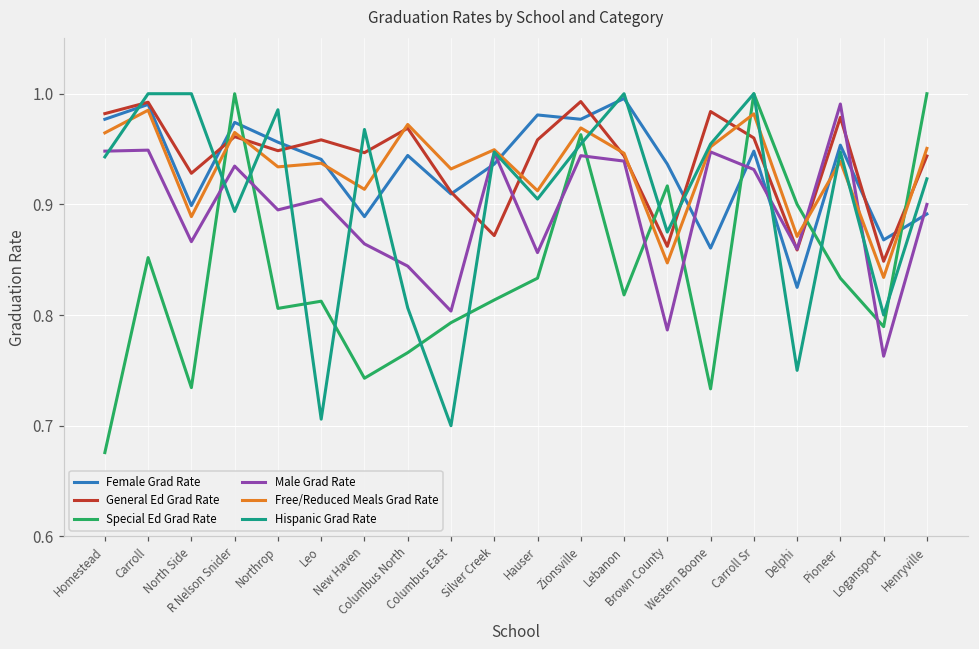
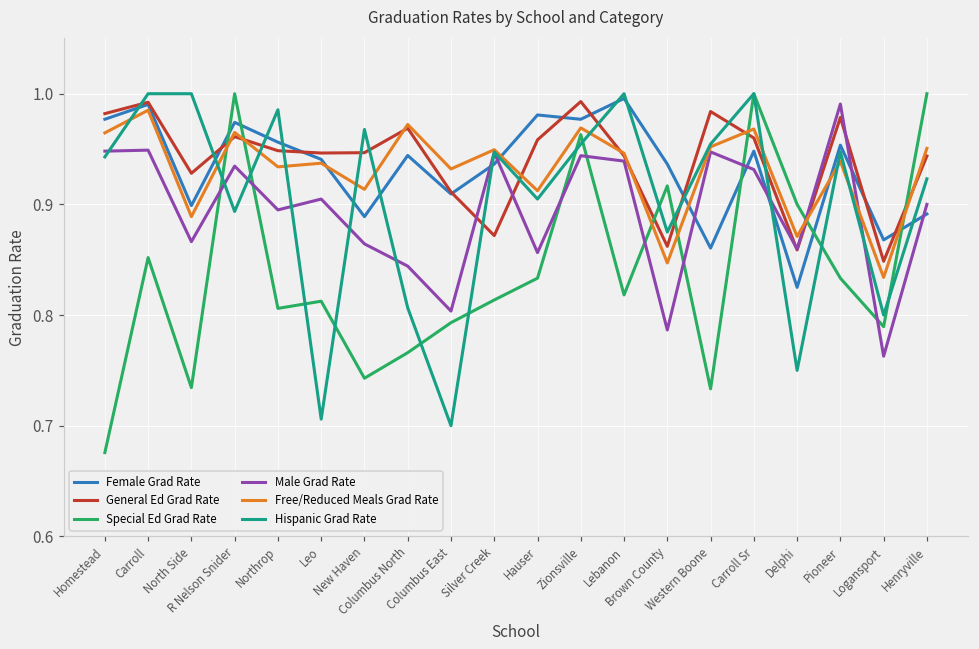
  {
    "Female Grad Rate": {
      "Homestead": 0.977,
      "North Side": 0.899,
      "R Nelson Snider": 0.974,
      "Northrop": 0.956,
      "Leo": 0.941,
      "New Haven": 0.889,
      "Columbus North": 0.944,
      "Silver Creek": 0.936,
      "Hauser": 0.981,
      "Zionsville": 0.977,
      "Lebanon": 0.996,
      "Brown County": 0.936,
      "Western Boone": 0.861,
      "Carroll Sr": 0.948,
      "Delphi": 0.825,
      "Pioneer": 0.954,
      "Logansport": 0.868,
      "Henryville": 0.891
    },
    "General Ed Grad Rate": {
      "Homestead": 0.982,
      "North Side": 0.928,
      "R Nelson Snider": 0.961,
      "Northrop": 0.949,
-     "Leo": 0.958,
+     "Leo": 0.946,
      "New Haven": 0.947,
      "Columbus North": 0.969,
      "Silver Creek": 0.872,
      "Hauser": 0.958,
      "Zionsville": 0.993,
      "Brown County": 0.862,
      "Western Boone": 0.984,
      "Carroll Sr": 0.960,
      "Pioneer": 0.979,
      "Logansport": 0.849,
      "Henryville": 0.944
    },
    "Male Grad Rate": {
      "Homestead": 0.948,
      "Carroll": 0.949,
      "North Side": 0.866,
      "R Nelson Snider": 0.935,
      "Northrop": 0.895,
      "Leo": 0.905,
      "New Haven": 0.864,
      "Columbus North": 0.844,
      "Columbus East": 0.804,
      "Hauser": 0.856,
      "Zionsville": 0.944,
      "Lebanon": 0.939,
      "Brown County": 0.787,
      "Western Boone": 0.947,
      "Carroll Sr": 0.932,
      "Pioneer": 0.991,
      "Logansport": 0.763,
      "Henryville": 0.900
    },
    "Free/Reduced Meals Grad Rate": {
      "Homestead": 0.965,
      "Carroll": 0.985,
      "North Side": 0.889,
      "R Nelson Snider": 0.965,
      "Northrop": 0.934,
      "Leo": 0.937,
      "New Haven": 0.914,
      "Columbus North": 0.972,
      "Columbus East": 0.932,
      "Hauser": 0.912,
      "Zionsville": 0.969,
      "Brown County": 0.847,
-     "Carroll Sr": 0.982,
+     "Carroll Sr": 0.968,
      "Delphi": 0.871,
      "Pioneer": 0.939,
      "Logansport": 0.834,
      "Henryville": 0.951
    }
  }
